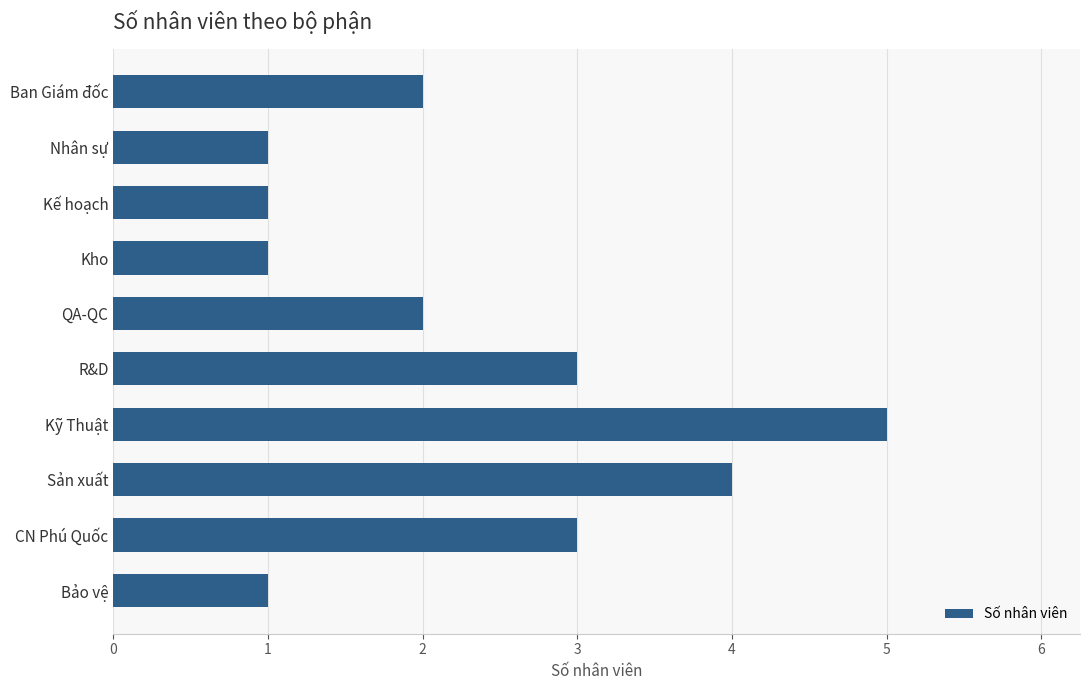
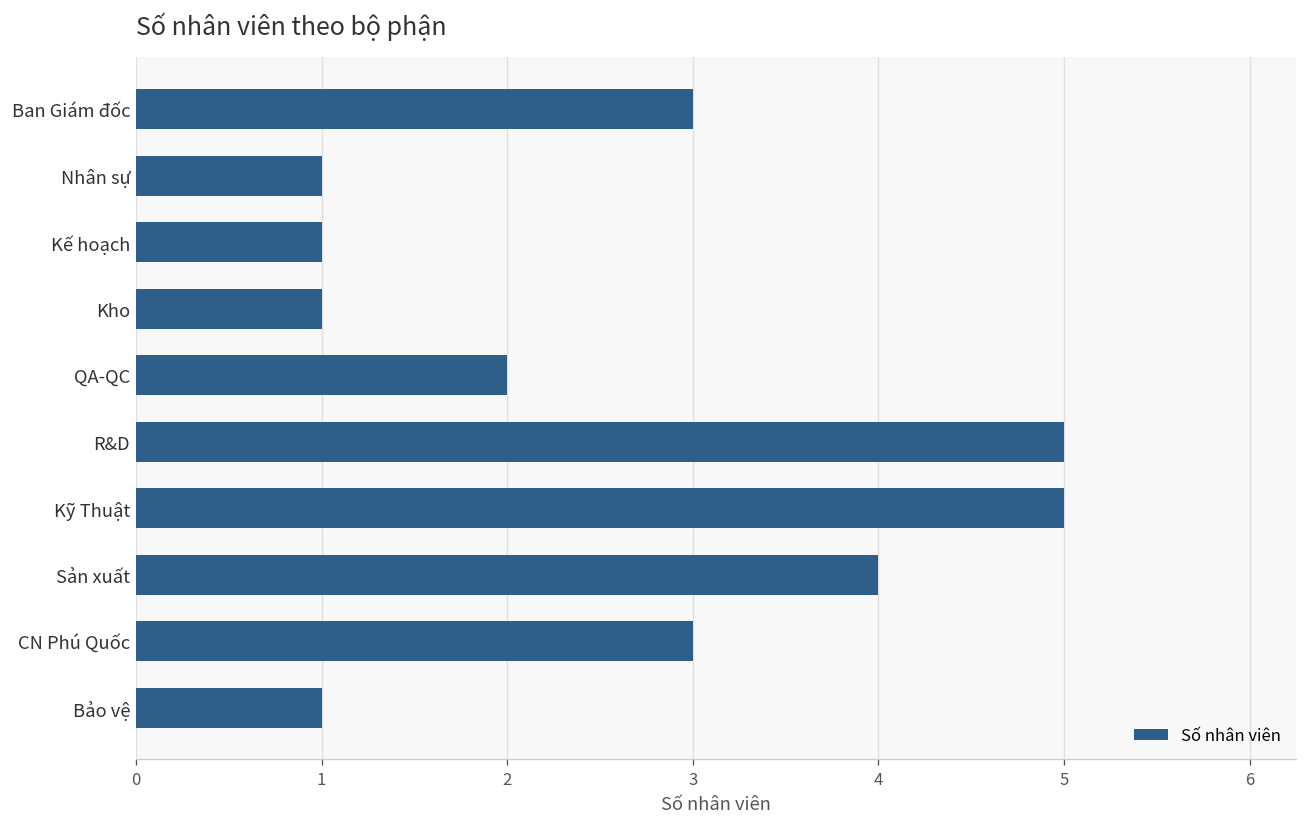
  {
-   "Ban Giám đốc": 2,
+   "Ban Giám đốc": 3,
    "Nhân sự": 1,
    "Kế hoạch": 1,
    "Kho": 1,
    "QA-QC": 2,
-   "R&D": 3,
+   "R&D": 5,
    "Kỹ Thuật": 5,
    "Sản xuất": 4,
    "CN Phú Quốc": 3,
    "Bảo vệ": 1
  }
